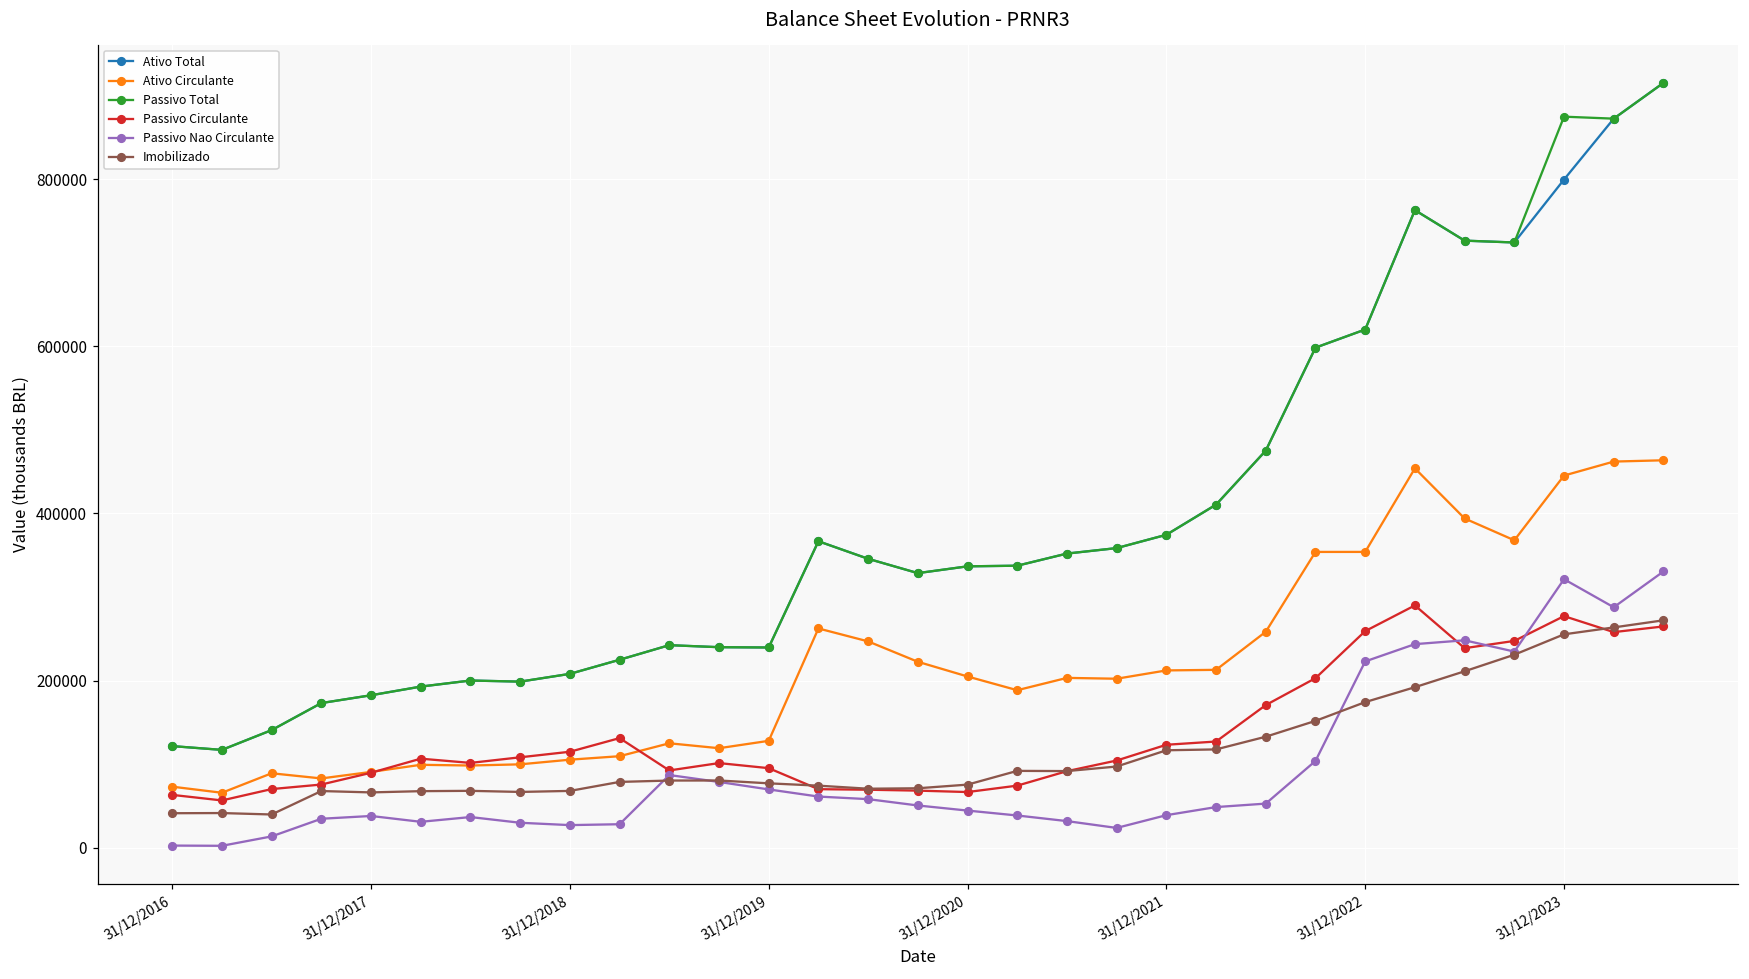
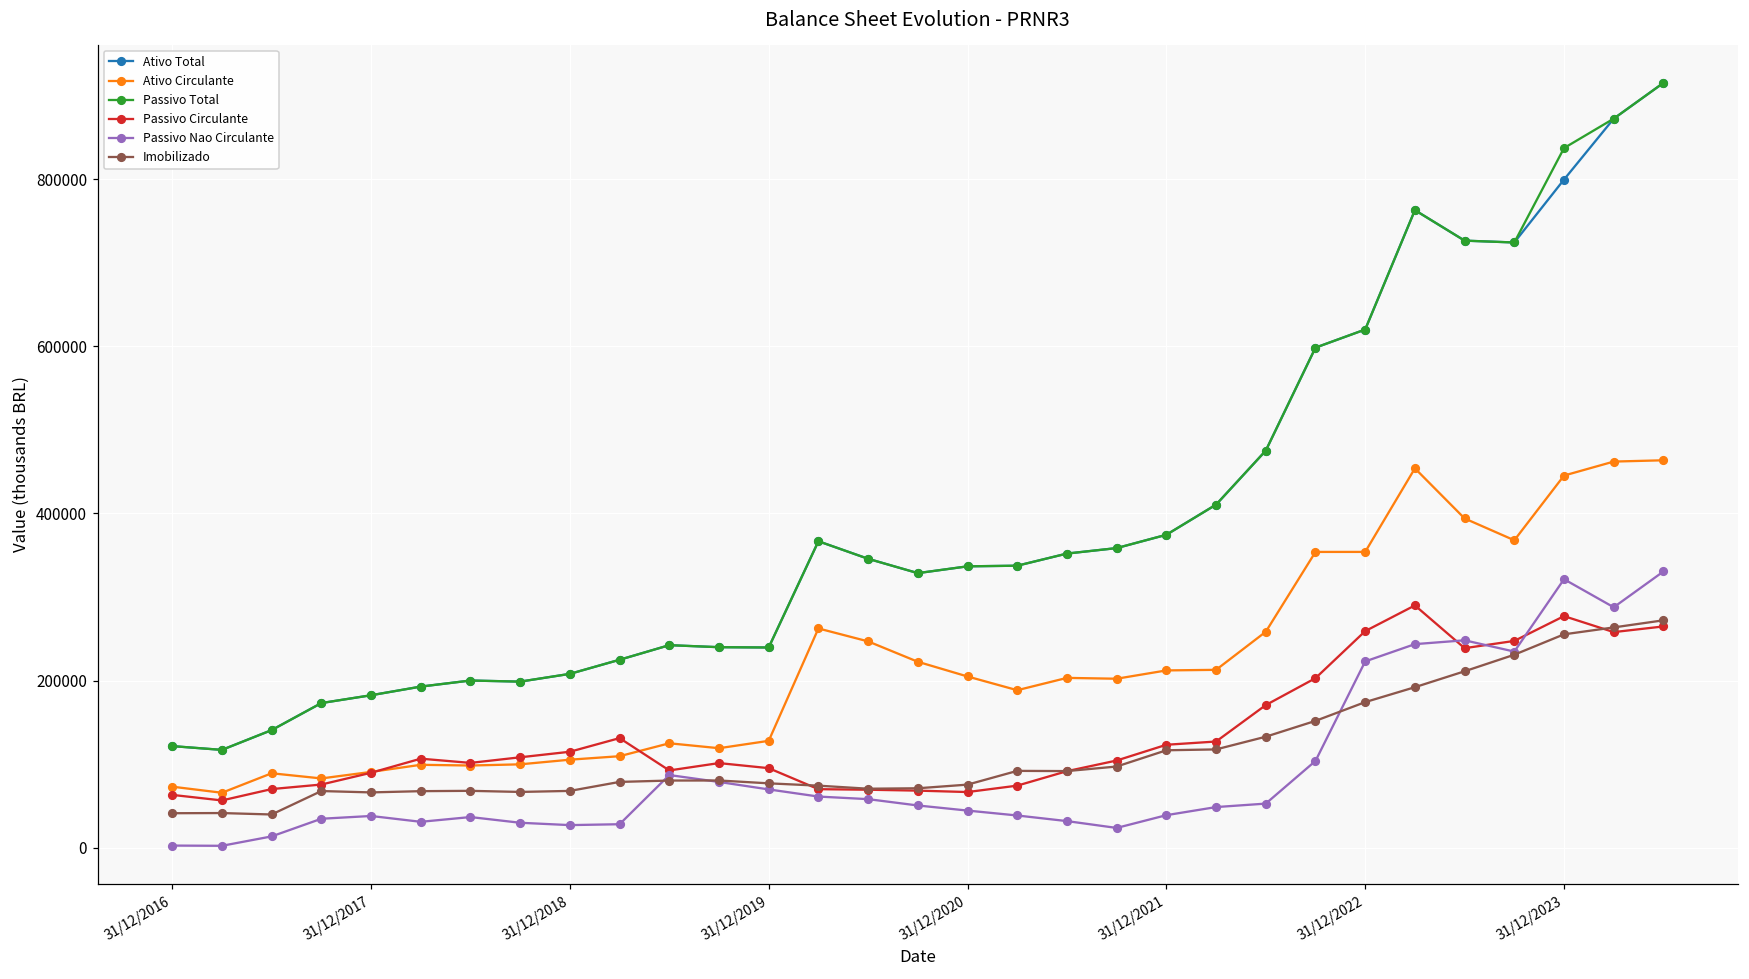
  {
    "Ativo Total": {
      "31/12/2023": 800000
    },
    "Ativo Circulante": {
      "31/12/2016": 70000,
      "31/12/2018": 110000,
      "31/12/2019": 130000,
      "31/12/2020": 200000,
      "31/12/2021": 210000,
      "31/12/2022": 350000,
      "31/12/2023": 450000
    },
    "Passivo Total": {
-     "31/12/2023": 870000
+     "31/12/2023": 840000
    },
    "Passivo Circulante": {
      "31/12/2016": 60000,
      "31/12/2018": 110000,
      "31/12/2019": 100000,
      "31/12/2020": 70000,
      "31/12/2021": 120000,
      "31/12/2022": 260000,
      "31/12/2023": 280000
    },
    "Passivo Nao Circulante": {
      "31/12/2016": 0,
      "31/12/2017": 40000,
      "31/12/2018": 30000,
      "31/12/2019": 70000,
      "31/12/2020": 40000,
      "31/12/2021": 40000,
      "31/12/2022": 220000,
      "31/12/2023": 320000
    },
    "Imobilizado": {
      "31/12/2016": 40000,
      "31/12/2017": 70000,
      "31/12/2018": 70000,
      "31/12/2019": 80000,
      "31/12/2020": 80000,
      "31/12/2021": 120000,
      "31/12/2022": 170000,
      "31/12/2023": 260000
    }
  }
